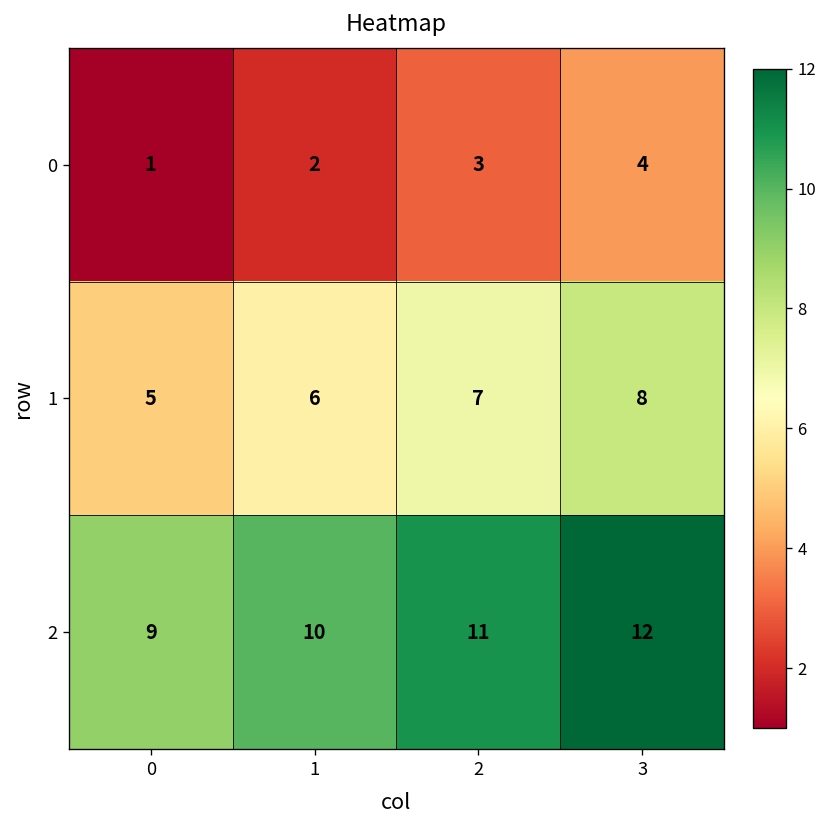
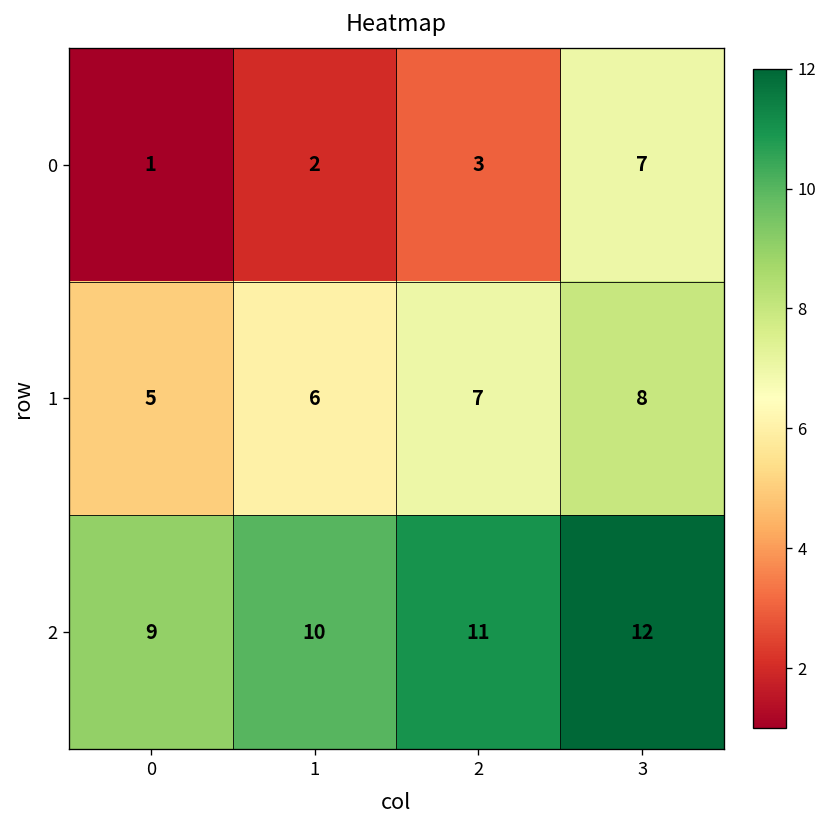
  {
    "0": {
      "0": 1,
      "1": 2,
      "2": 3,
-     "3": 4
+     "3": 7
    },
    "1": {
      "0": 5,
      "1": 6,
      "2": 7,
      "3": 8
    },
    "2": {
      "0": 9,
      "1": 10,
      "2": 11,
      "3": 12
    }
  }
